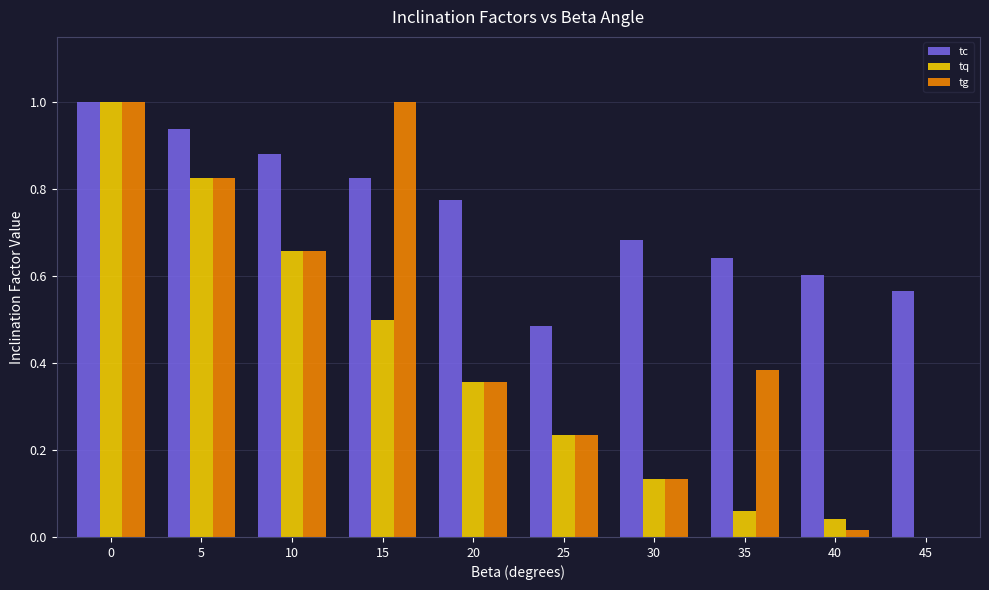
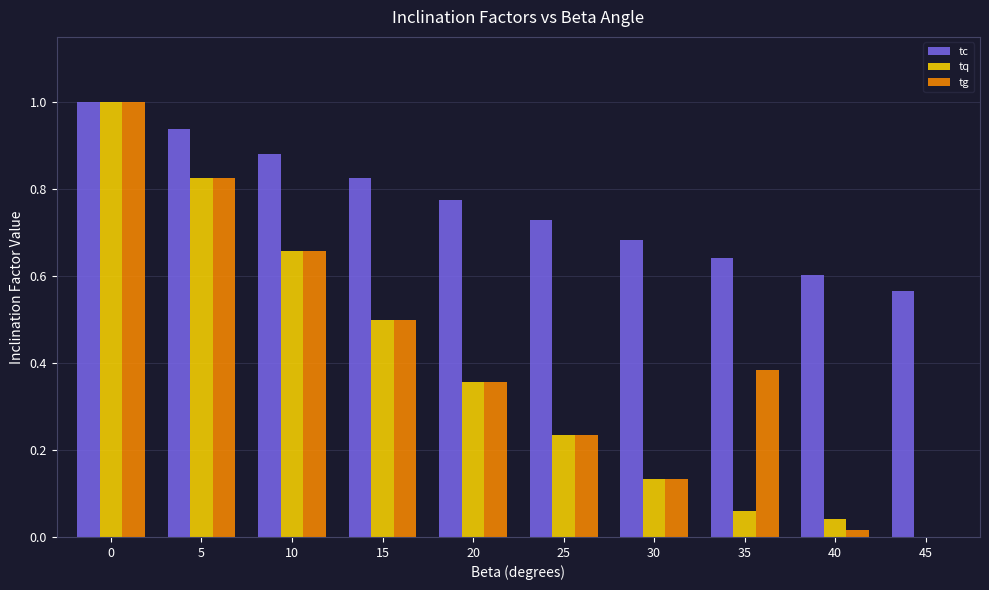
  {
    "tc": {
      "0": 1.00,
      "5": 0.94,
      "10": 0.88,
      "15": 0.83,
      "20": 0.78,
-     "25": 0.49,
+     "25": 0.73,
      "30": 0.68,
      "35": 0.64,
      "40": 0.60,
      "45": 0.56
    },
    "tq": {
      "0": 1.00,
      "5": 0.83,
      "10": 0.66,
      "15": 0.50,
      "20": 0.36,
      "25": 0.23,
      "30": 0.13,
      "35": 0.06,
      "40": 0.04,
      "45": 0.00
    },
    "tg": {
      "0": 1.0,
      "5": 0.83,
      "10": 0.66,
-     "15": 1.0,
+     "15": 0.5,
      "20": 0.36,
      "25": 0.23,
      "30": 0.13,
      "35": 0.38,
      "40": 0.02,
      "45": 0.0
    }
  }
